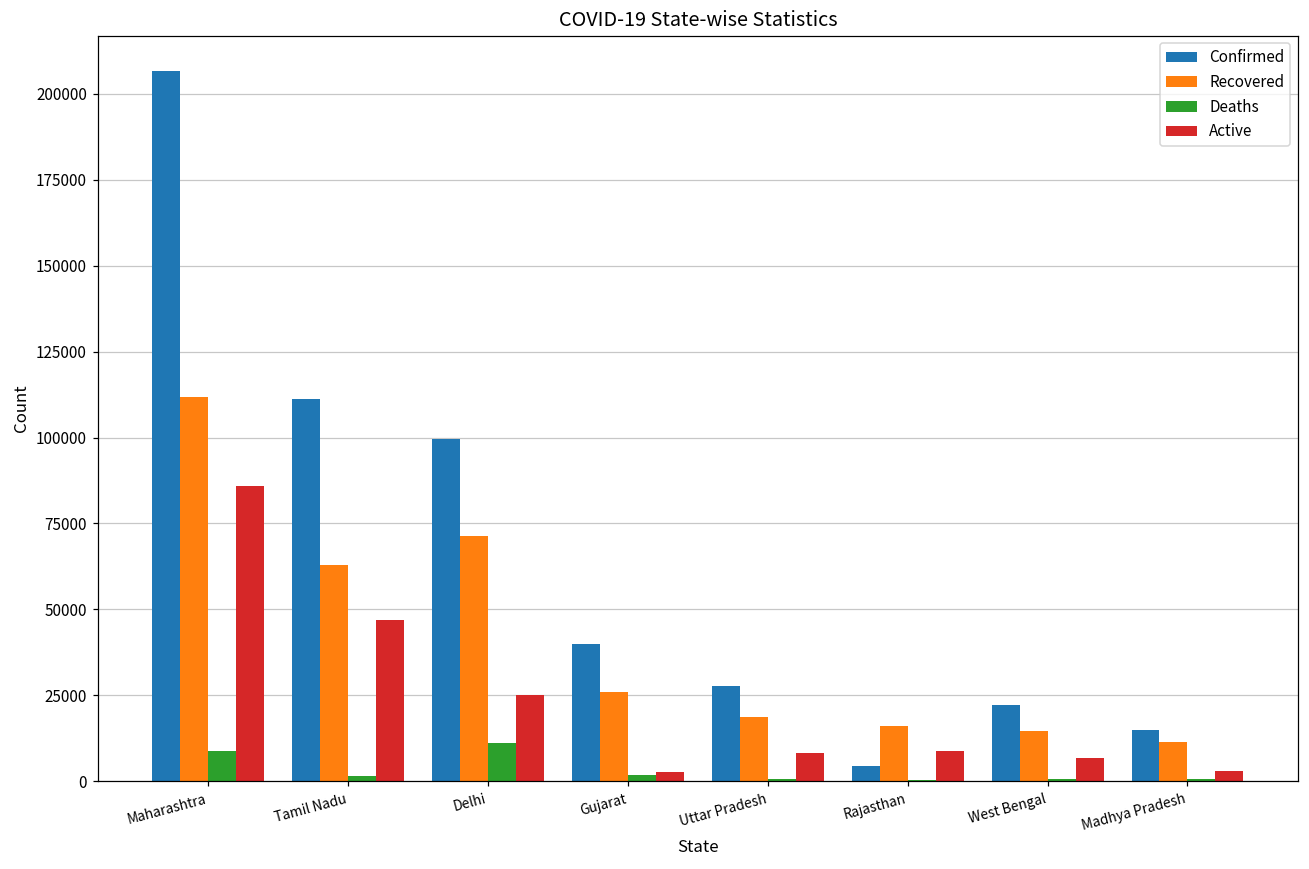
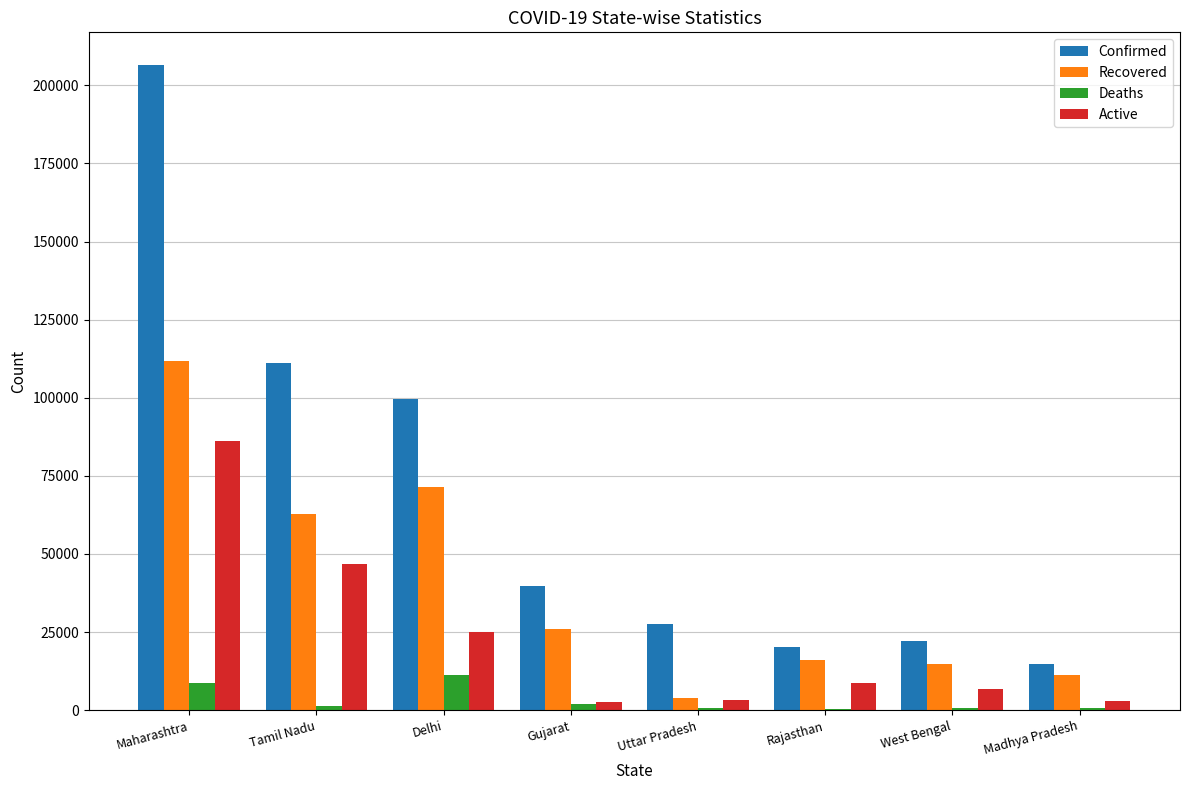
  {
    "Confirmed": {
      "Maharashtra": 207000,
      "Tamil Nadu": 111000,
      "Delhi": 99000,
      "Gujarat": 40000,
      "Uttar Pradesh": 28000,
-     "Rajasthan": 4000,
+     "Rajasthan": 20000,
      "West Bengal": 22000,
      "Madhya Pradesh": 15000
    },
    "Recovered": {
      "Maharashtra": 112000,
      "Tamil Nadu": 63000,
      "Delhi": 71000,
      "Gujarat": 26000,
-     "Uttar Pradesh": 19000,
+     "Uttar Pradesh": 4000,
      "Rajasthan": 16000,
      "West Bengal": 15000,
      "Madhya Pradesh": 11000
    },
    "Deaths": {
      "Maharashtra": 9000,
      "Tamil Nadu": 2000,
      "Delhi": 11000,
      "Gujarat": 2000
    },
    "Active": {
      "Maharashtra": 86000,
      "Tamil Nadu": 47000,
      "Delhi": 25000,
      "Gujarat": 3000,
-     "Uttar Pradesh": 8000,
+     "Uttar Pradesh": 3000,
      "Rajasthan": 9000,
      "West Bengal": 7000,
      "Madhya Pradesh": 3000
    }
  }
